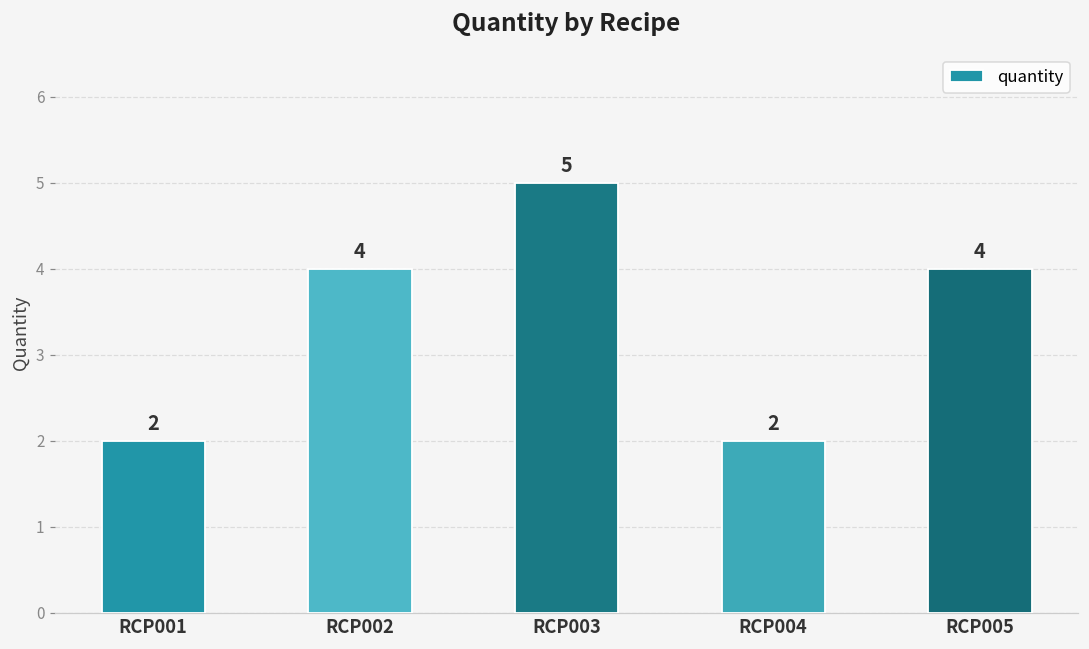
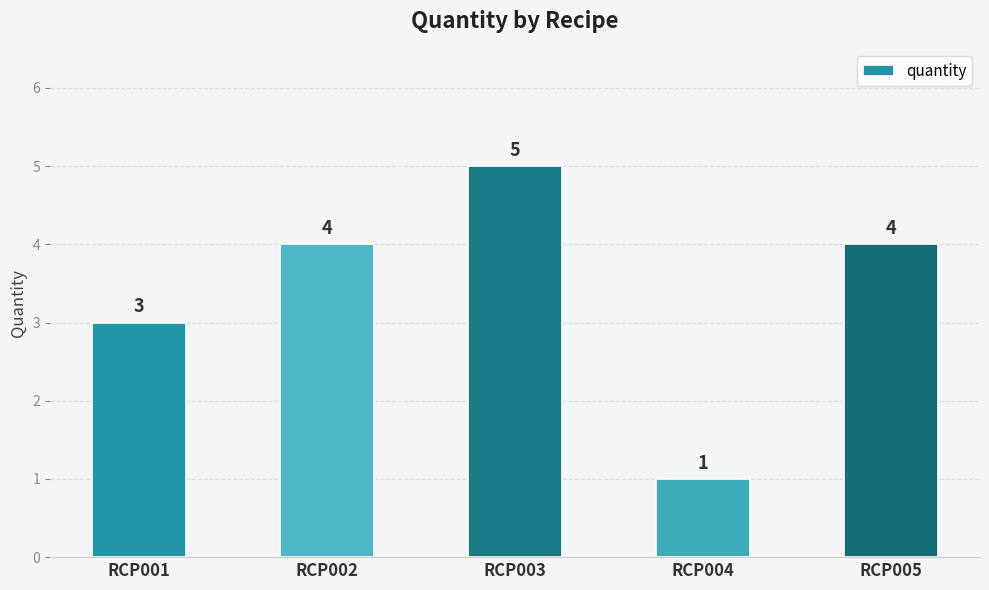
  {
-   "RCP001": 2,
+   "RCP001": 3,
    "RCP002": 4,
    "RCP003": 5,
-   "RCP004": 2,
+   "RCP004": 1,
    "RCP005": 4
  }
